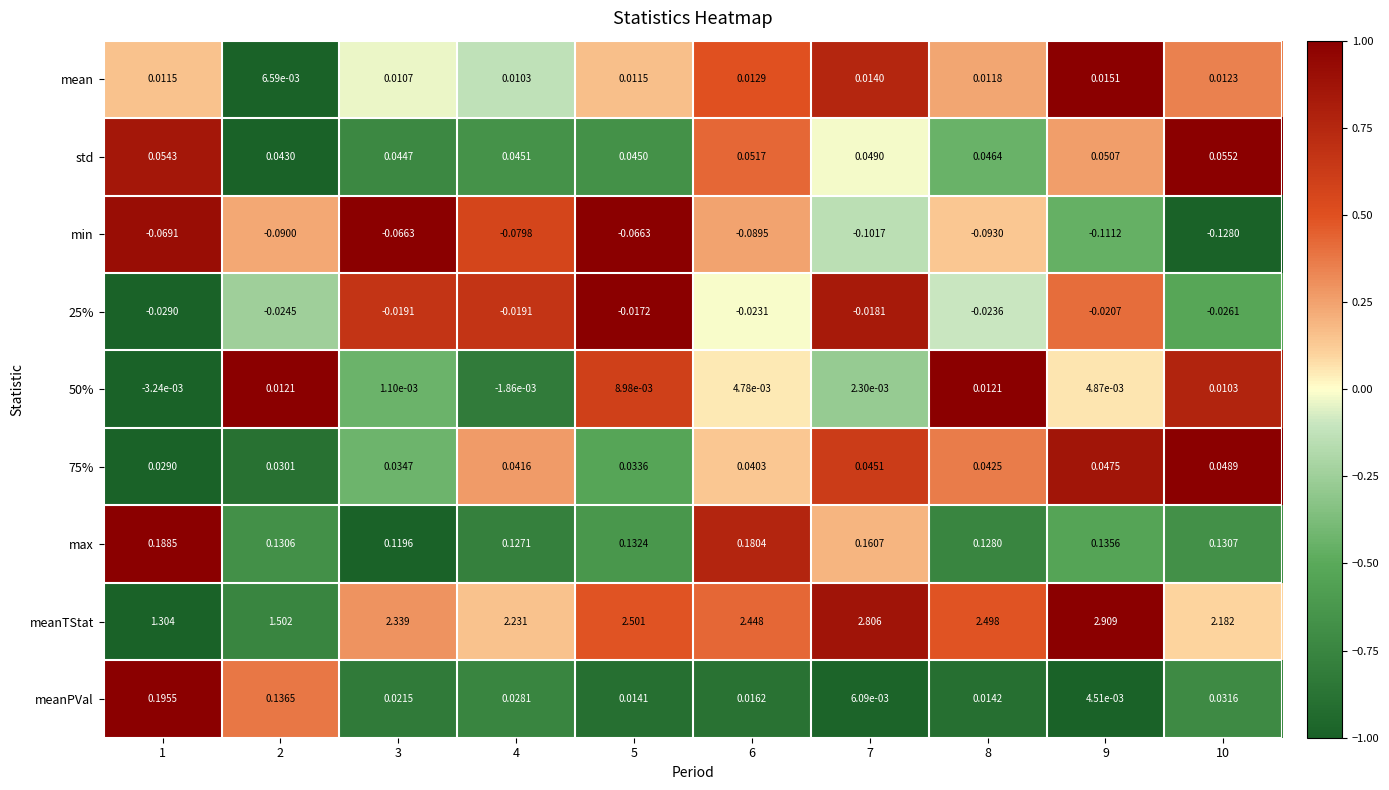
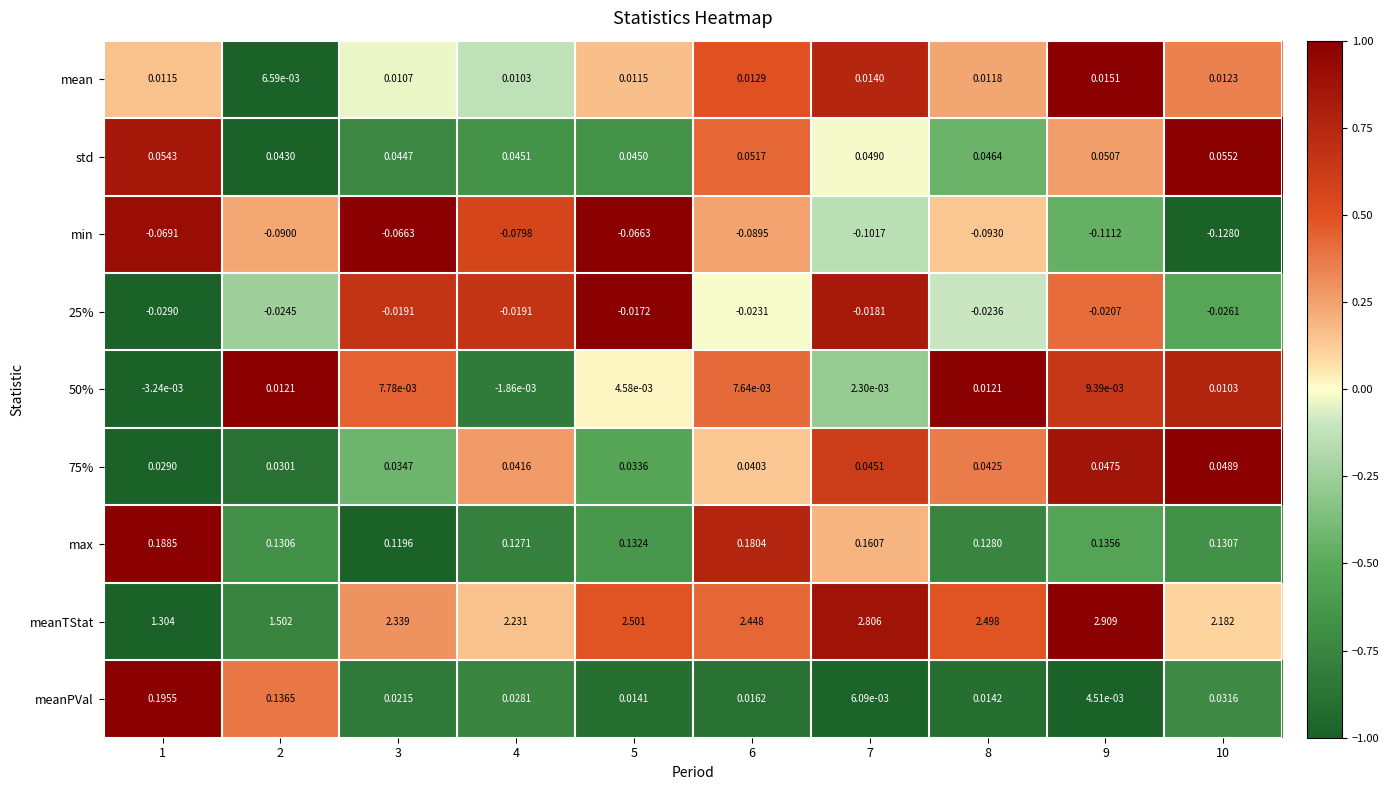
  {
    "mean": {
      "1": "0.0115",
      "2": "6.59e-03",
      "3": "0.0107",
      "4": "0.0103",
      "5": "0.0115",
      "6": "0.0129",
      "7": "0.0140",
      "8": "0.0118",
      "9": "0.0151",
      "10": "0.0123"
    },
    "std": {
      "1": "0.0543",
      "2": "0.0430",
      "3": "0.0447",
      "4": "0.0451",
      "5": "0.0450",
      "6": "0.0517",
      "7": "0.0490",
      "8": "0.0464",
      "9": "0.0507",
      "10": "0.0552"
    },
    "min": {
      "1": "-0.0691",
      "2": "-0.0900",
      "3": "-0.0663",
      "4": "-0.0798",
      "5": "-0.0663",
      "6": "-0.0895",
      "7": "-0.1017",
      "8": "-0.0930",
      "9": "-0.1112",
      "10": "-0.1280"
    },
    "25%": {
      "1": "-0.0290",
      "2": "-0.0245",
      "3": "-0.0191",
      "4": "-0.0191",
      "5": "-0.0172",
      "6": "-0.0231",
      "7": "-0.0181",
      "8": "-0.0236",
      "9": "-0.0207",
      "10": "-0.0261"
    },
    "50%": {
      "1": "-3.24e-03",
      "2": "0.0121",
-     "3": "1.10e-03",
+     "3": "7.78e-03",
      "4": "-1.86e-03",
-     "5": "8.98e-03",
-     "6": "4.78e-03",
+     "5": "4.58e-03",
+     "6": "7.64e-03",
      "7": "2.30e-03",
      "8": "0.0121",
-     "9": "4.87e-03",
+     "9": "9.39e-03",
      "10": "0.0103"
    },
    "75%": {
      "1": "0.0290",
      "2": "0.0301",
      "3": "0.0347",
      "4": "0.0416",
      "5": "0.0336",
      "6": "0.0403",
      "7": "0.0451",
      "8": "0.0425",
      "9": "0.0475",
      "10": "0.0489"
    },
    "max": {
      "1": "0.1885",
      "2": "0.1306",
      "3": "0.1196",
      "4": "0.1271",
      "5": "0.1324",
      "6": "0.1804",
      "7": "0.1607",
      "8": "0.1280",
      "9": "0.1356",
      "10": "0.1307"
    },
    "meanTStat": {
      "1": "1.304",
      "2": "1.502",
      "3": "2.339",
      "4": "2.231",
      "5": "2.501",
      "6": "2.448",
      "7": "2.806",
      "8": "2.498",
      "9": "2.909",
      "10": "2.182"
    },
    "meanPVal": {
      "1": "0.1955",
      "2": "0.1365",
      "3": "0.0215",
      "4": "0.0281",
      "5": "0.0141",
      "6": "0.0162",
      "7": "6.09e-03",
      "8": "0.0142",
      "9": "4.51e-03",
      "10": "0.0316"
    }
  }
